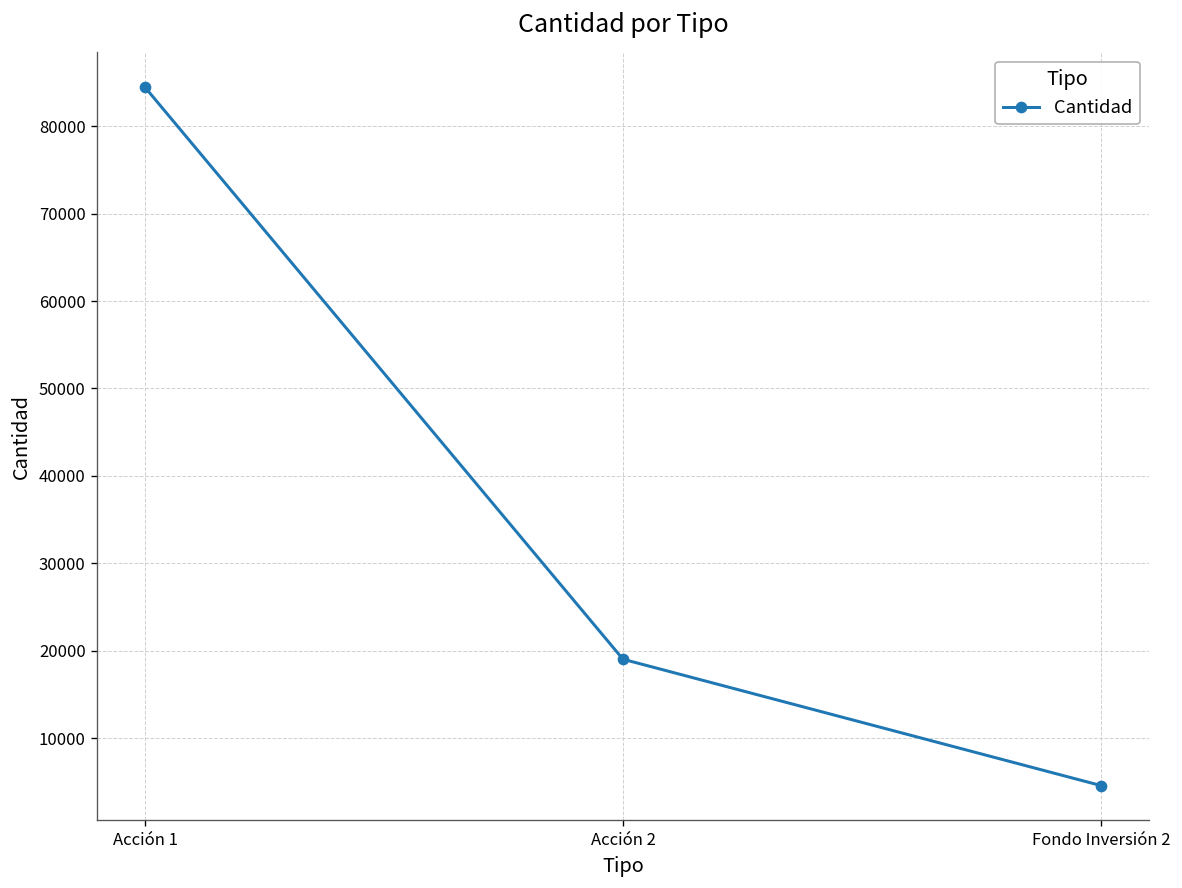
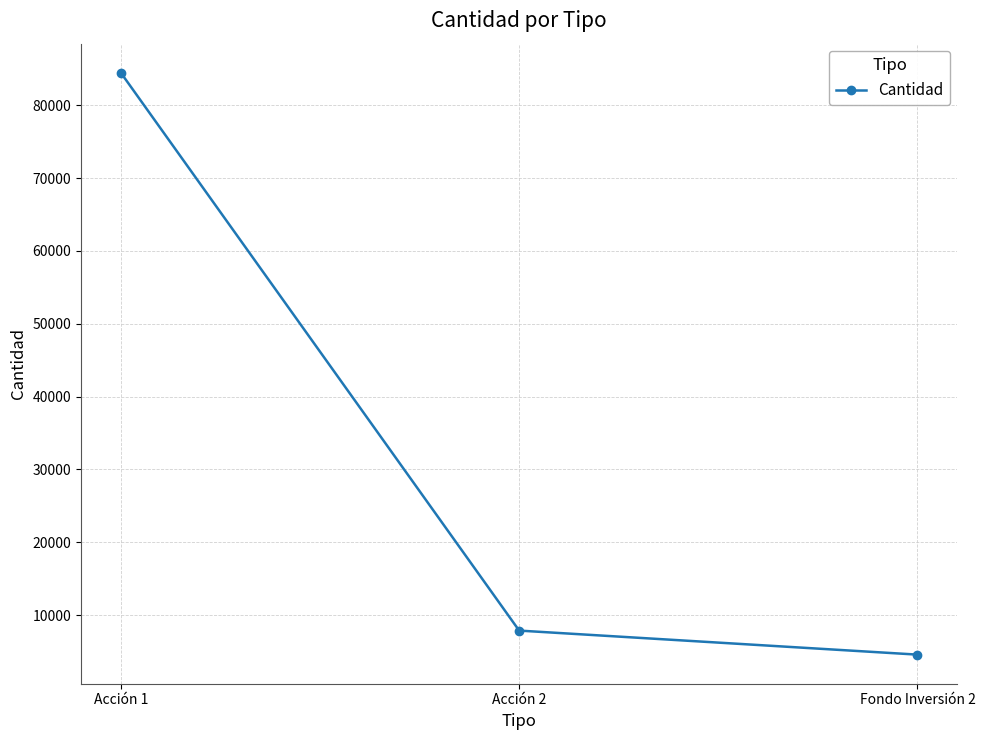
  {
    "Acción 1": 84000,
-   "Acción 2": 19000,
+   "Acción 2": 8000,
    "Fondo Inversión 2": 5000
  }
